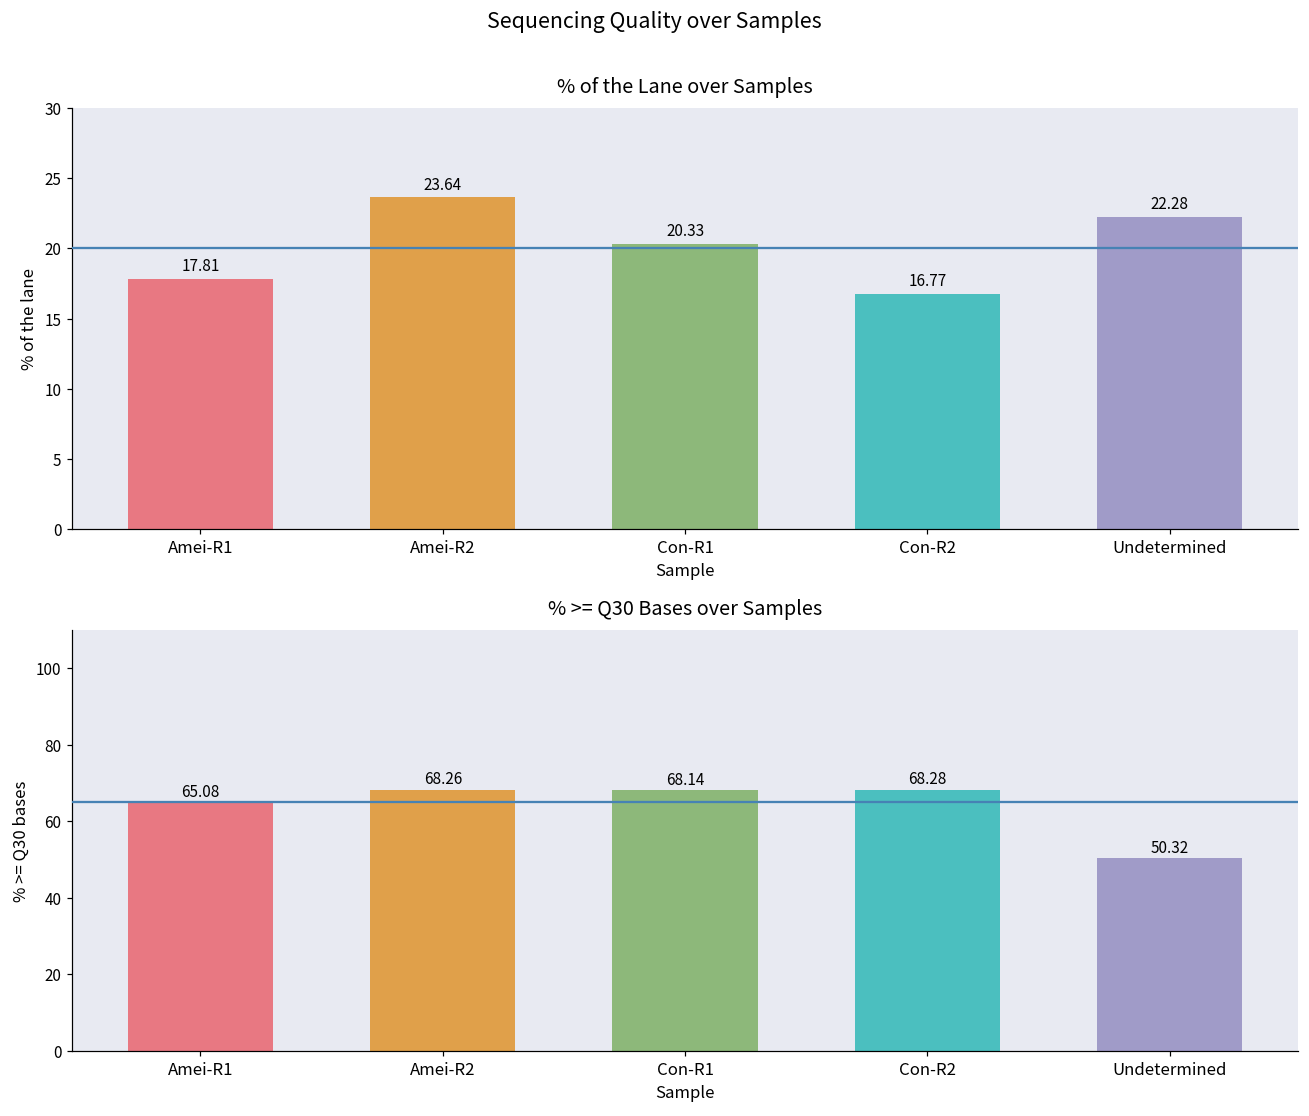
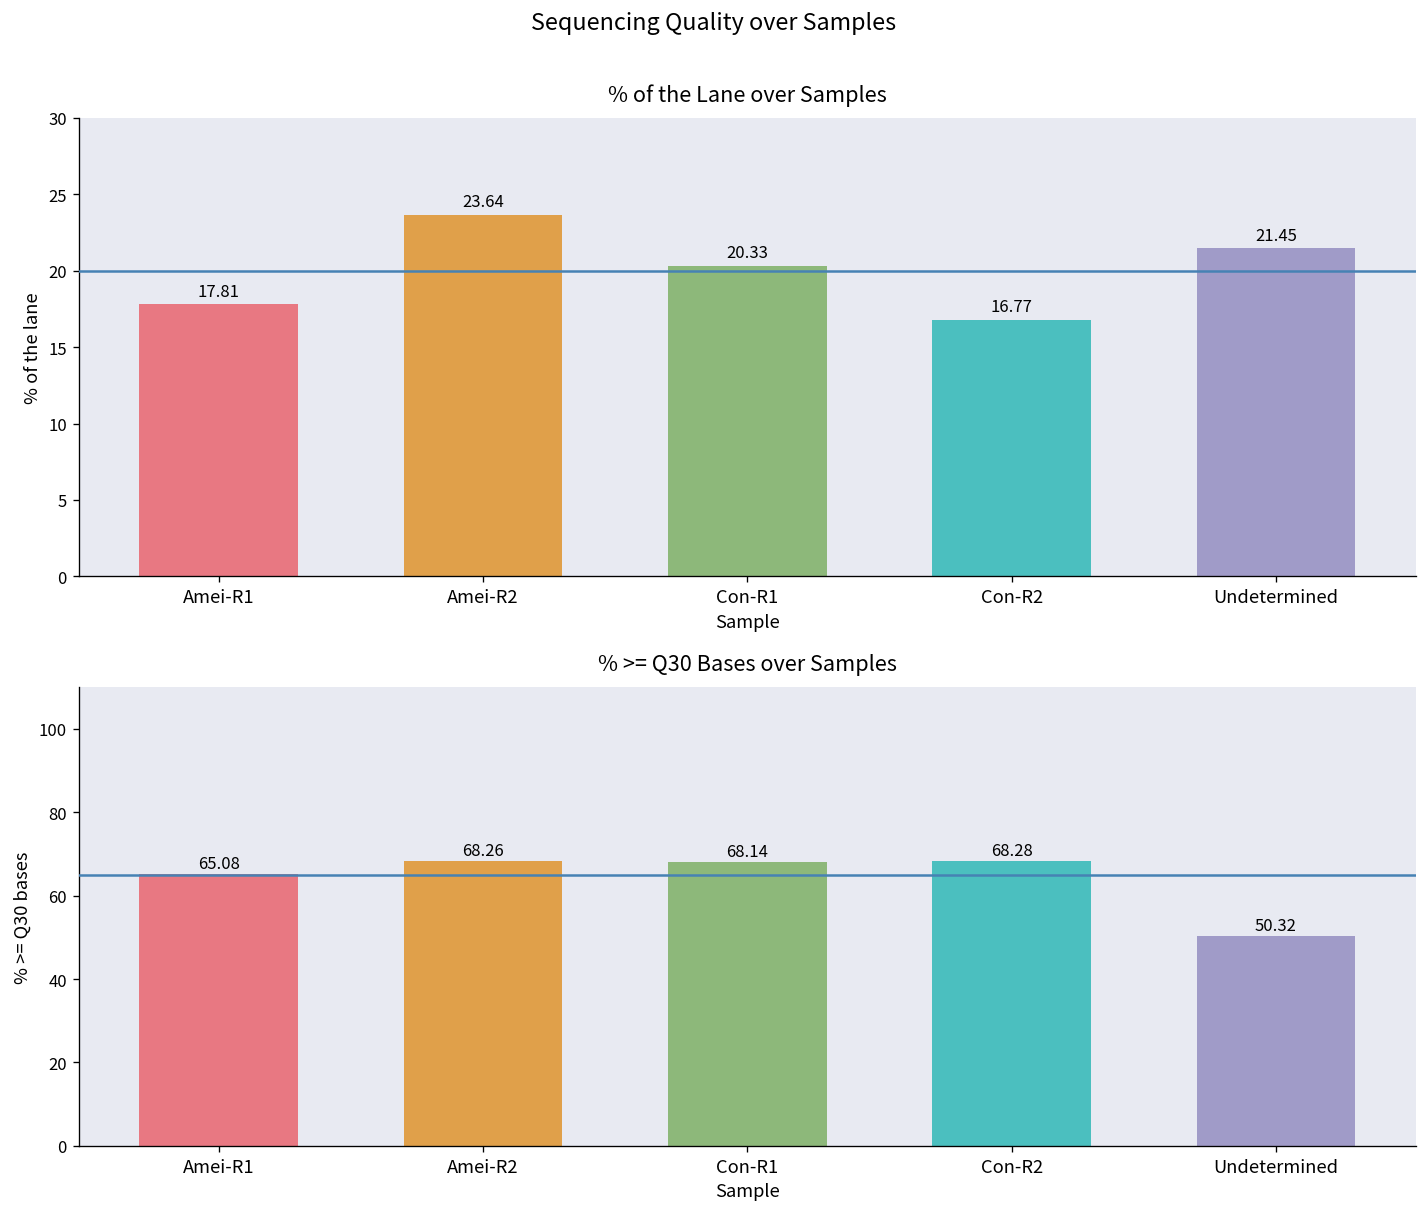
  {
    "% of the Lane over Samples": {
      "Amei-R1": 17.81,
      "Amei-R2": 23.64,
      "Con-R1": 20.33,
      "Con-R2": 16.77,
-     "Undetermined": 22.28
+     "Undetermined": 21.45
    },
    "% >= Q30 Bases over Samples": {
      "Amei-R1": 65.08,
      "Amei-R2": 68.26,
      "Con-R1": 68.14,
      "Con-R2": 68.28,
      "Undetermined": 50.32
    }
  }
